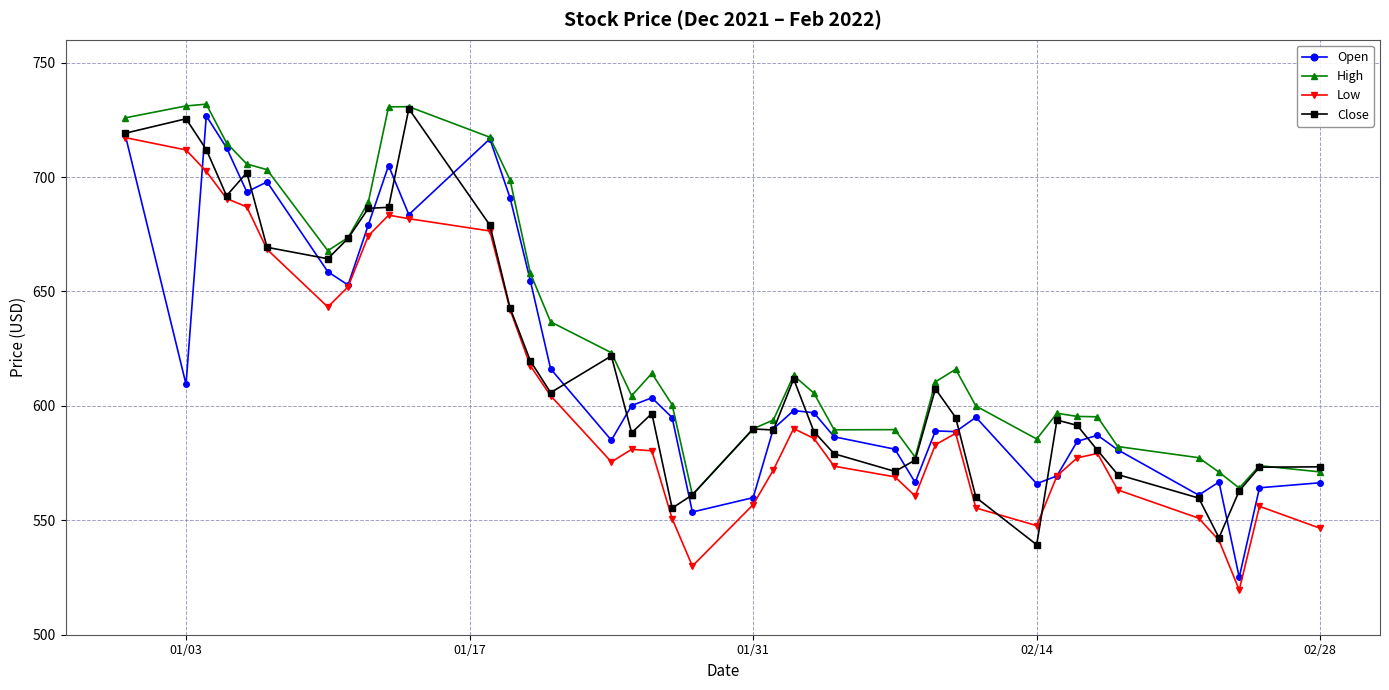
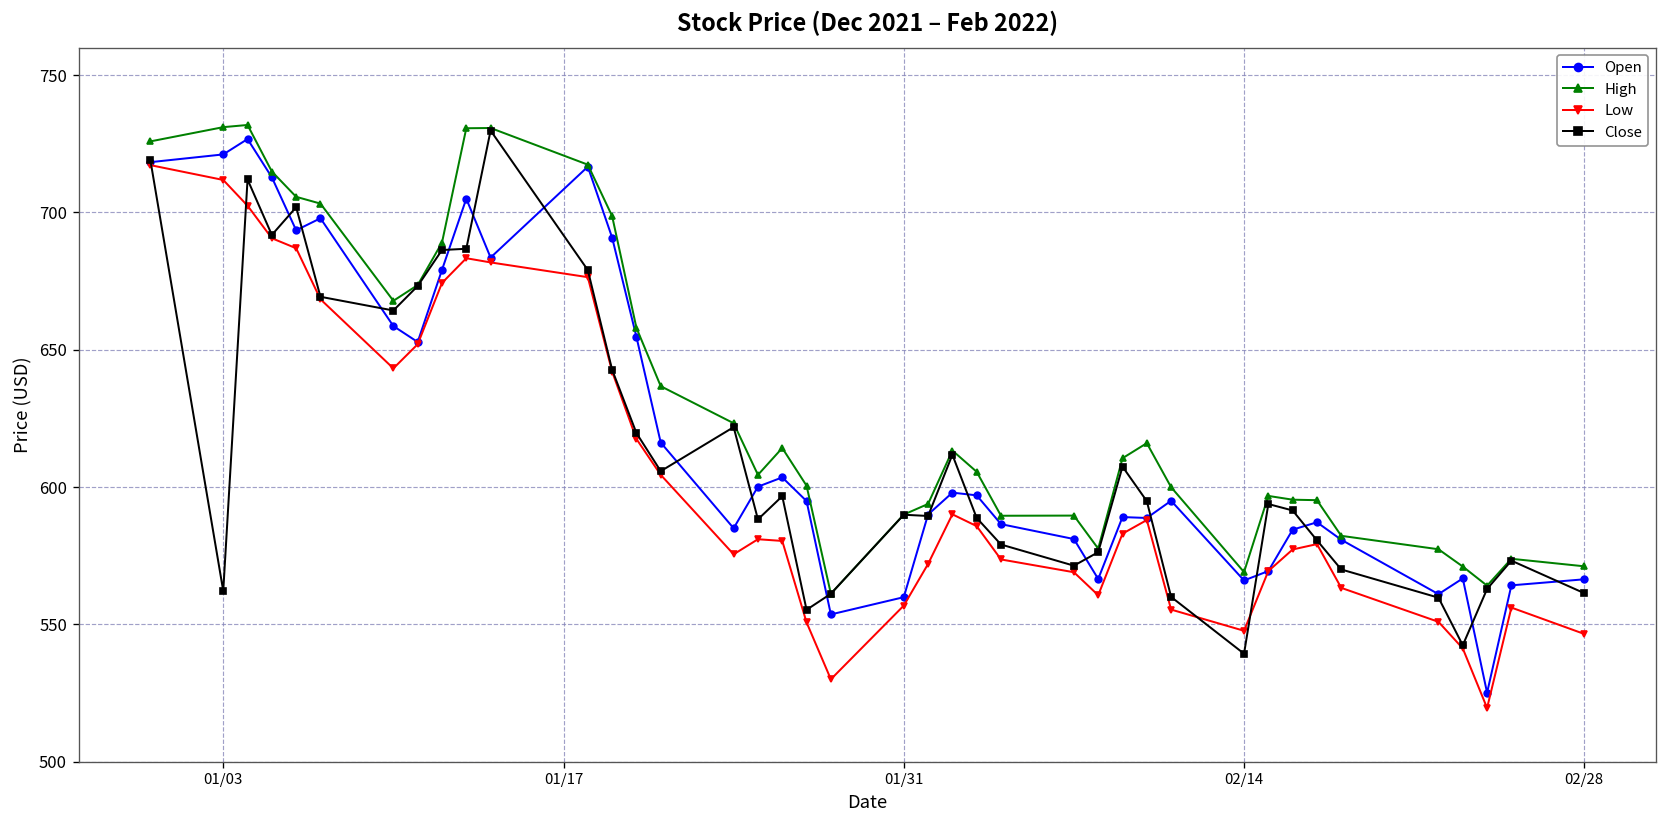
  {
    "Open": {
-     "01/03": 609,
+     "01/03": 721,
      "01/31": 560,
      "02/14": 566,
      "02/28": 566
    },
    "High": {
      "01/03": 731,
-     "02/14": 586,
+     "02/14": 569,
      "02/28": 571
    },
    "Low": {
      "01/03": 712,
      "01/31": 557,
      "02/14": 548,
      "02/28": 547
    },
    "Close": {
-     "01/03": 725,
+     "01/03": 562,
      "02/14": 539,
-     "02/28": 573
+     "02/28": 561
    }
  }
